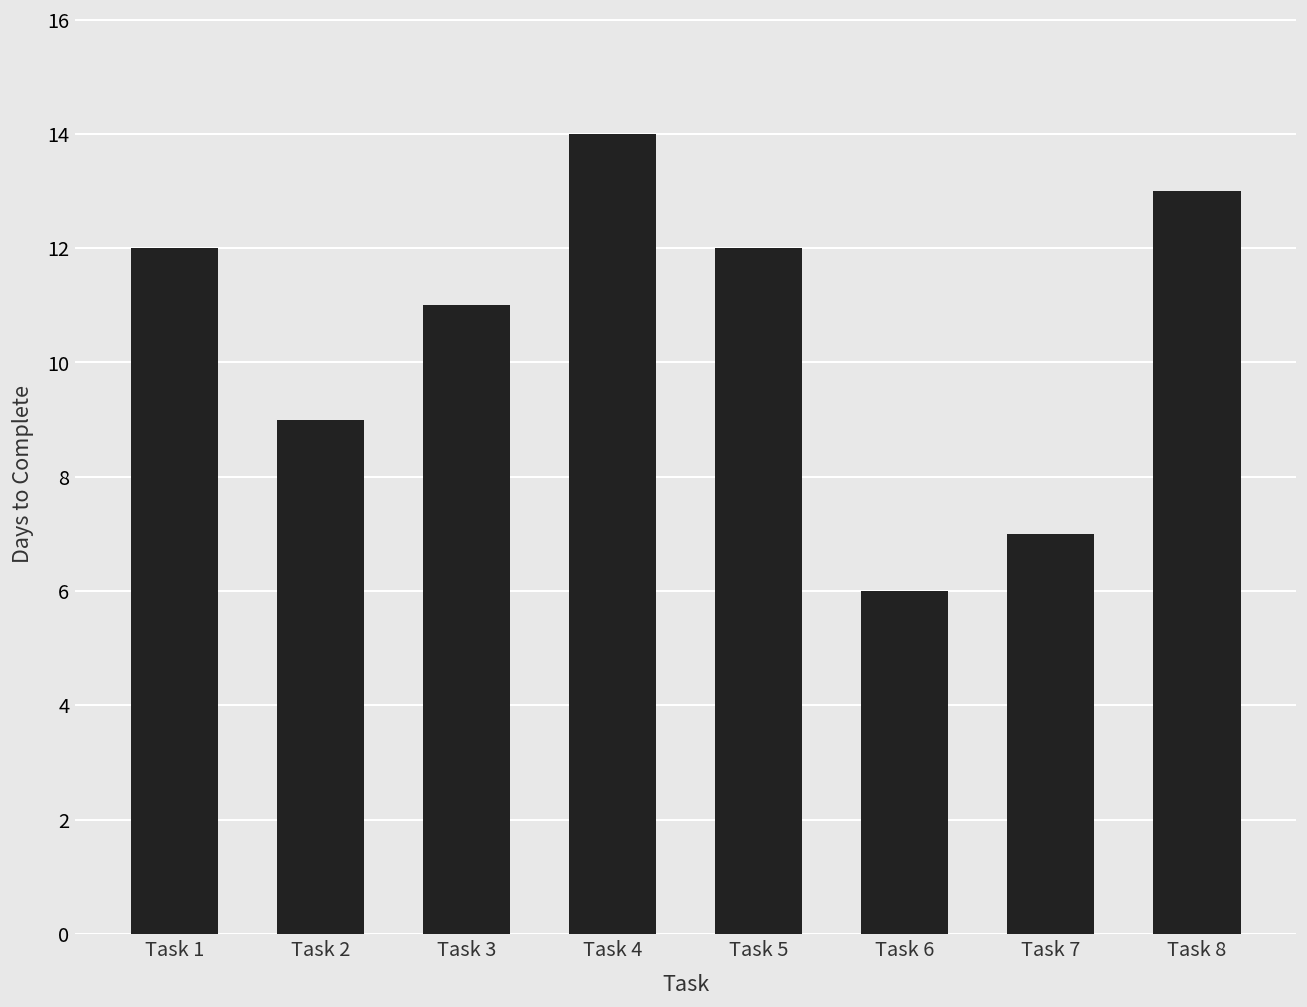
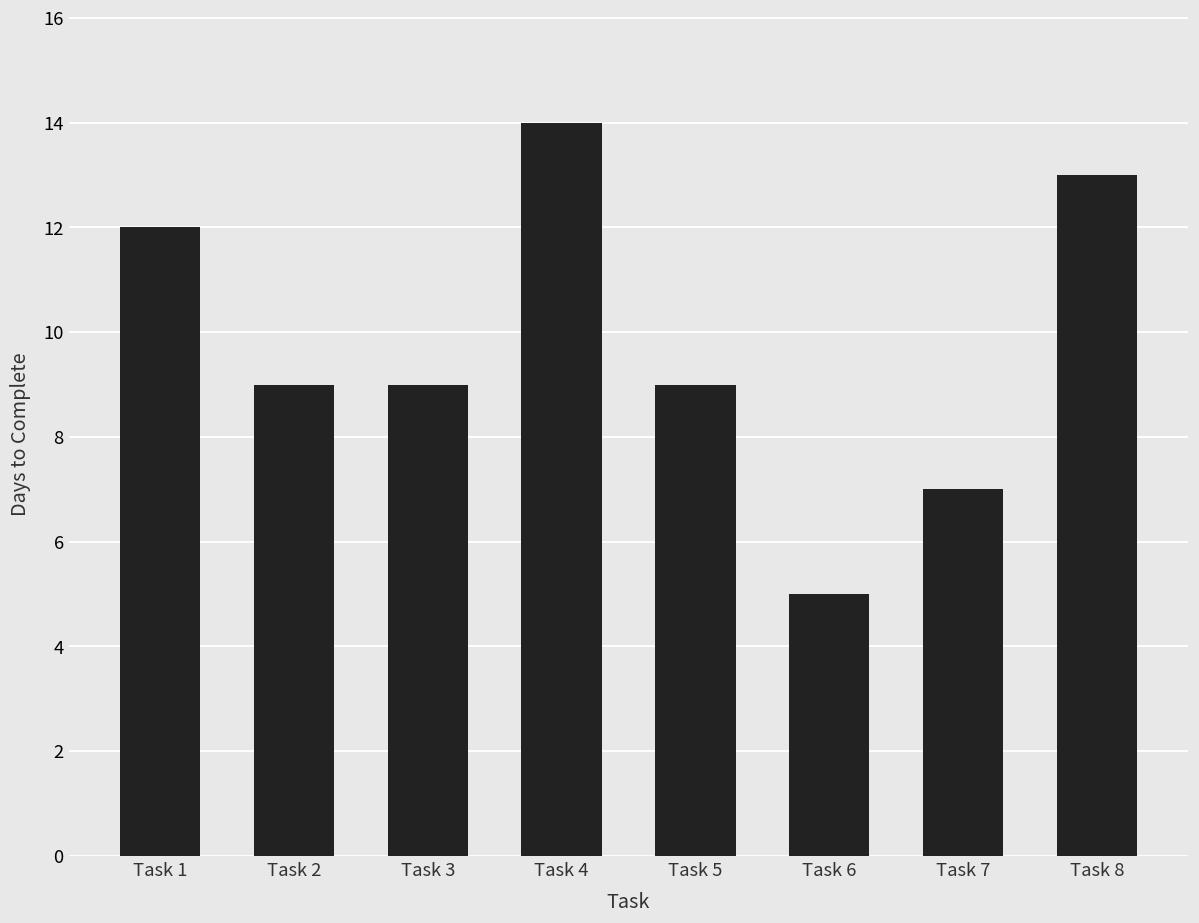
  {
    "Task 1": 12,
    "Task 2": 9,
-   "Task 3": 11,
+   "Task 3": 9,
    "Task 4": 14,
-   "Task 5": 12,
-   "Task 6": 6,
+   "Task 5": 9,
+   "Task 6": 5,
    "Task 7": 7,
    "Task 8": 13
  }
